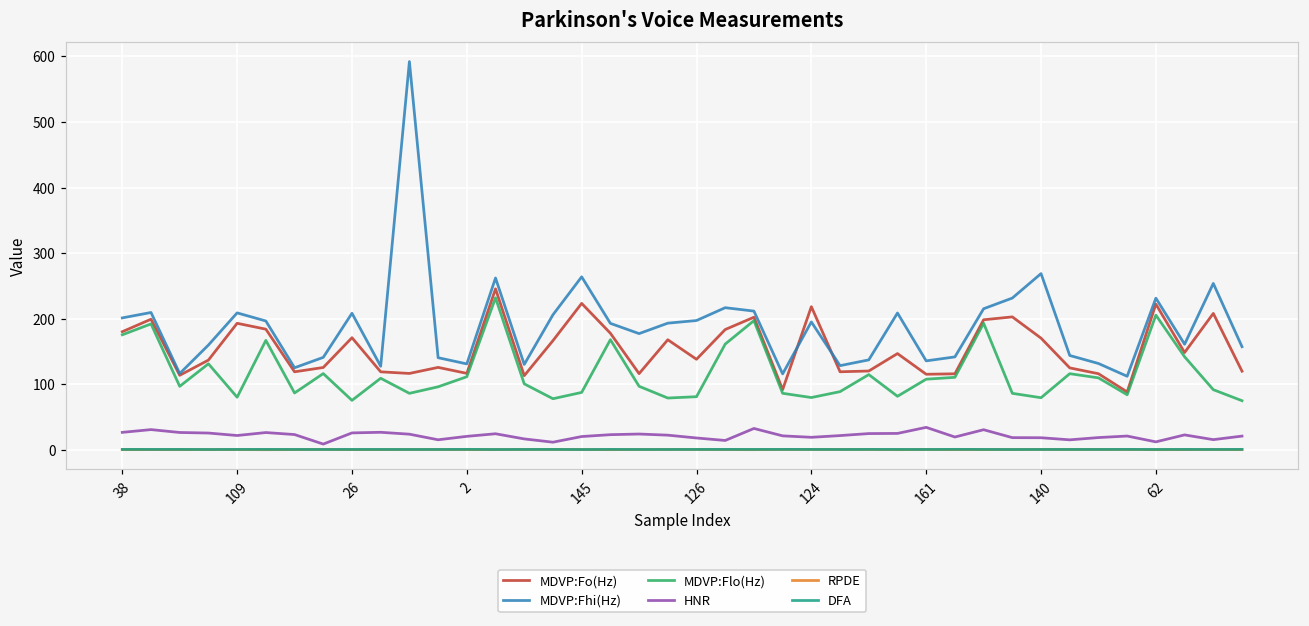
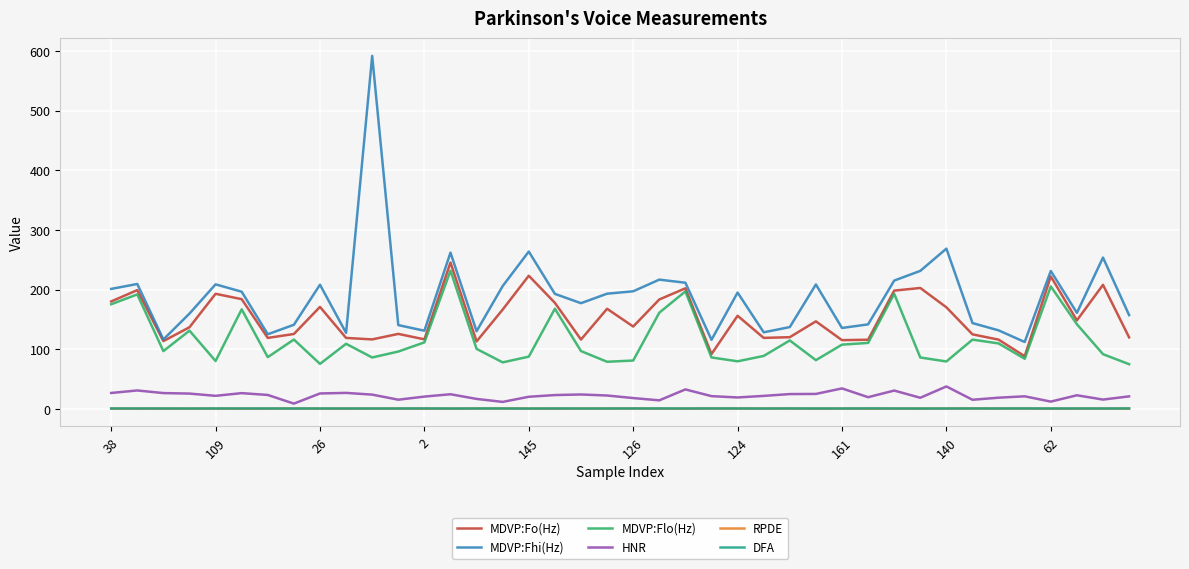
  {
    "MDVP:Fo(Hz)": {
      "109": 190,
      "145": 220,
      "126": 140,
-     "124": 220,
+     "124": 160,
      "161": 120,
      "140": 170,
      "62": 220
    },
    "MDVP:Fhi(Hz)": {
      "109": 210,
      "145": 260,
      "126": 200,
      "124": 200,
      "161": 140,
      "140": 270,
      "62": 230
    },
    "HNR": {
      "109": 20,
      "145": 20,
      "126": 20,
      "124": 20,
      "161": 30,
-     "140": 20,
+     "140": 40,
      "62": 10
    }
  }
